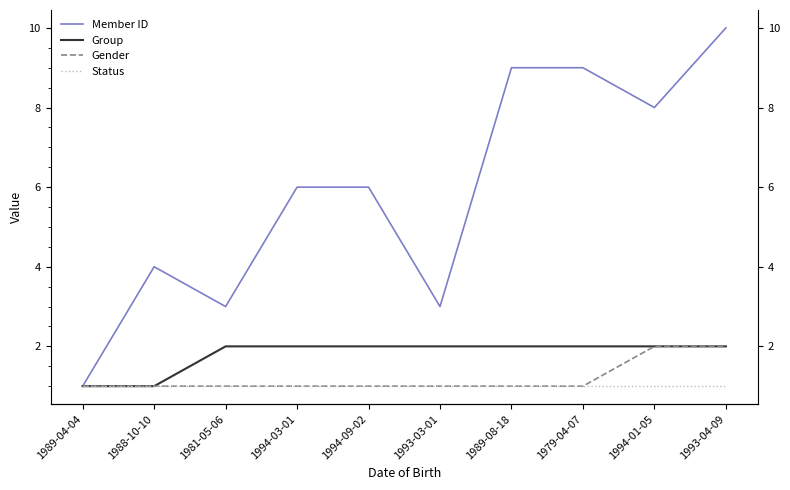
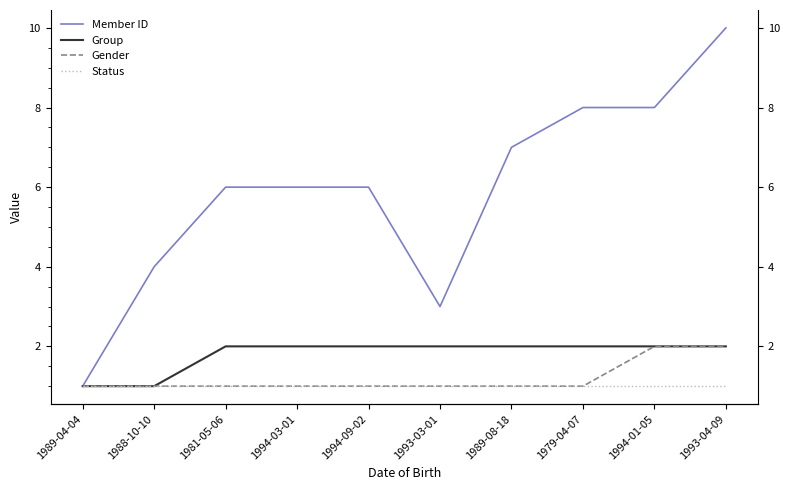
  {
    "Member ID": {
      "1988-10-10": 4,
-     "1981-05-06": 3,
+     "1981-05-06": 6,
      "1994-03-01": 6,
      "1994-09-02": 6,
      "1993-03-01": 3,
-     "1989-08-18": 9,
-     "1979-04-07": 9,
+     "1989-08-18": 7,
+     "1979-04-07": 8,
      "1994-01-05": 8,
      "1993-04-09": 10
    },
    "Group": {
      "1981-05-06": 2,
      "1994-03-01": 2,
      "1994-09-02": 2,
      "1993-03-01": 2,
      "1989-08-18": 2,
      "1979-04-07": 2
    },
    "Status": {
      "1994-01-05": 1,
      "1993-04-09": 1
    }
  }
